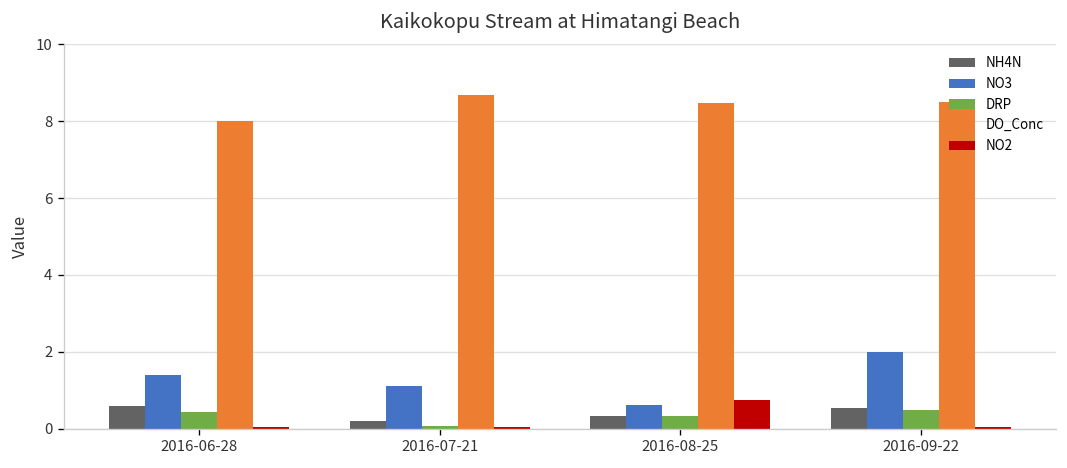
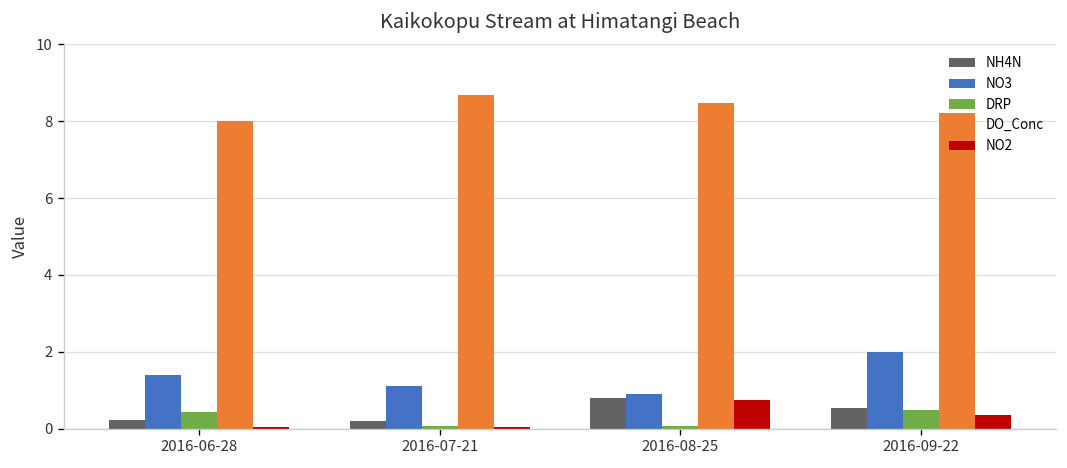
  {
    "NH4N": {
-     "2016-06-28": 0.6,
+     "2016-06-28": 0.2,
      "2016-07-21": 0.2,
-     "2016-08-25": 0.3,
+     "2016-08-25": 0.8,
      "2016-09-22": 0.5
    },
    "NO3": {
      "2016-06-28": 1.4,
      "2016-07-21": 1.1,
-     "2016-08-25": 0.6,
+     "2016-08-25": 0.9,
      "2016-09-22": 2.0
    },
    "DRP": {
      "2016-06-28": 0.4,
-     "2016-08-25": 0.3,
+     "2016-08-25": 0.1,
      "2016-09-22": 0.5
    },
    "DO_Conc": {
      "2016-06-28": 8.0,
      "2016-07-21": 8.7,
      "2016-08-25": 8.5,
-     "2016-09-22": 8.5
+     "2016-09-22": 8.2
    },
    "NO2": {
      "2016-08-25": 0.7,
-     "2016-09-22": 0.0
+     "2016-09-22": 0.4
    }
  }
